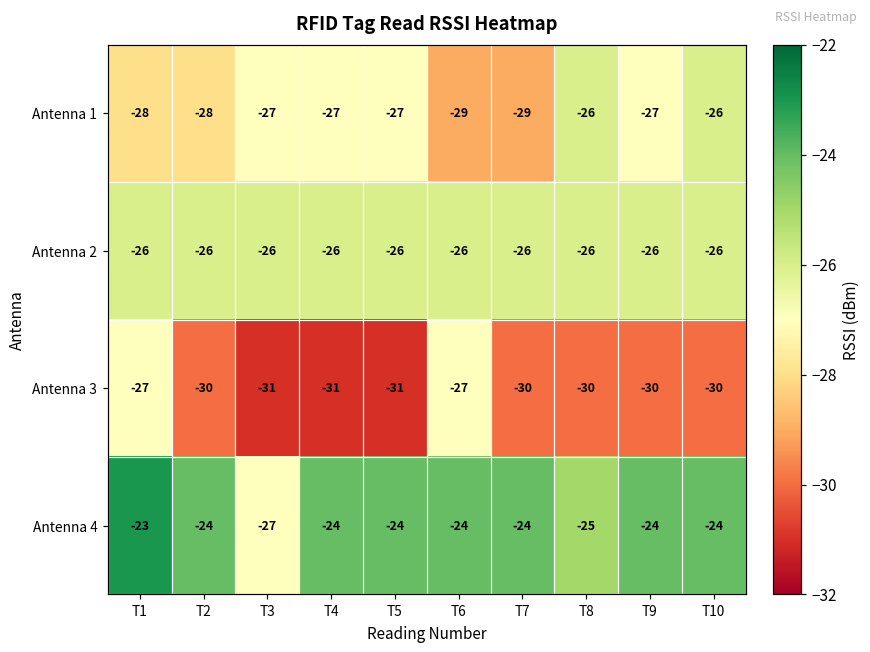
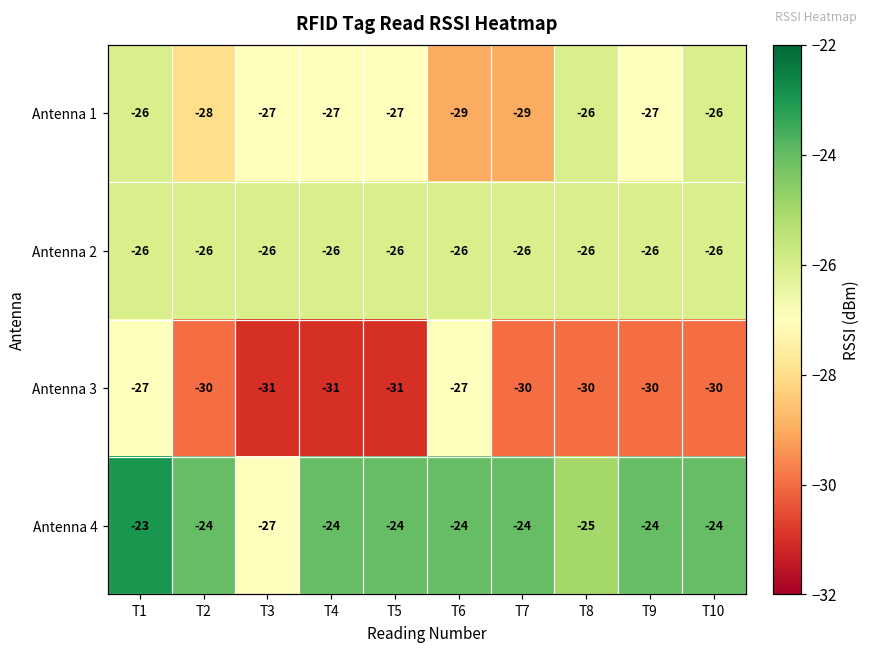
  {
    "Antenna 1": {
-     "T1": -28,
+     "T1": -26,
      "T2": -28,
      "T3": -27,
      "T4": -27,
      "T5": -27,
      "T6": -29,
      "T7": -29,
      "T8": -26,
      "T9": -27,
      "T10": -26
    },
    "Antenna 2": {
      "T1": -26,
      "T2": -26,
      "T3": -26,
      "T4": -26,
      "T5": -26,
      "T6": -26,
      "T7": -26,
      "T8": -26,
      "T9": -26,
      "T10": -26
    },
    "Antenna 3": {
      "T1": -27,
      "T2": -30,
      "T3": -31,
      "T4": -31,
      "T5": -31,
      "T6": -27,
      "T7": -30,
      "T8": -30,
      "T9": -30,
      "T10": -30
    },
    "Antenna 4": {
      "T1": -23,
      "T2": -24,
      "T3": -27,
      "T4": -24,
      "T5": -24,
      "T6": -24,
      "T7": -24,
      "T8": -25,
      "T9": -24,
      "T10": -24
    }
  }
